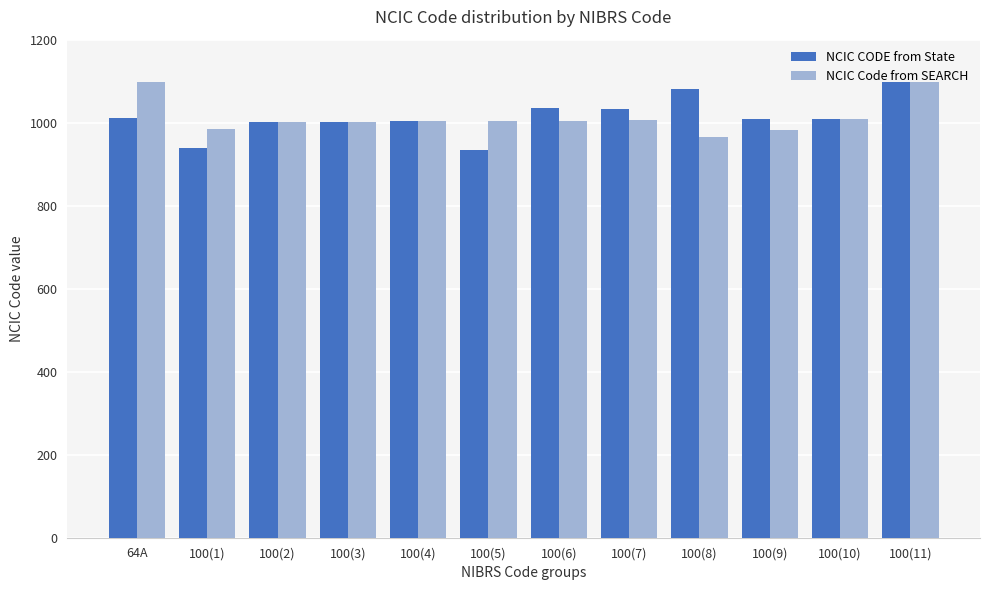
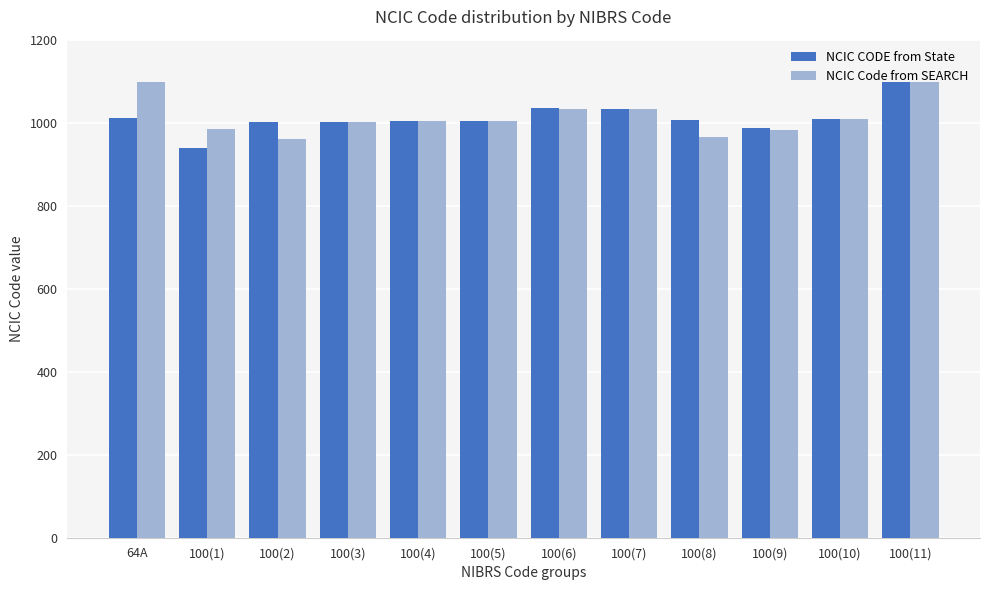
  {
    "NCIC CODE from State": {
      "64A": 1010,
      "100(1)": 940,
      "100(2)": 1000,
      "100(3)": 1000,
      "100(4)": 1000,
-     "100(5)": 930,
+     "100(5)": 1000,
      "100(6)": 1040,
      "100(7)": 1030,
-     "100(8)": 1080,
-     "100(9)": 1010,
+     "100(8)": 1010,
+     "100(9)": 990,
      "100(10)": 1010,
      "100(11)": 1100
    },
    "NCIC Code from SEARCH": {
      "64A": 1100,
      "100(1)": 980,
-     "100(2)": 1000,
+     "100(2)": 960,
      "100(3)": 1000,
      "100(4)": 1000,
      "100(5)": 1000,
-     "100(6)": 1010,
-     "100(7)": 1010,
+     "100(6)": 1030,
+     "100(7)": 1030,
      "100(8)": 970,
      "100(9)": 980,
      "100(10)": 1010,
      "100(11)": 1100
    }
  }
